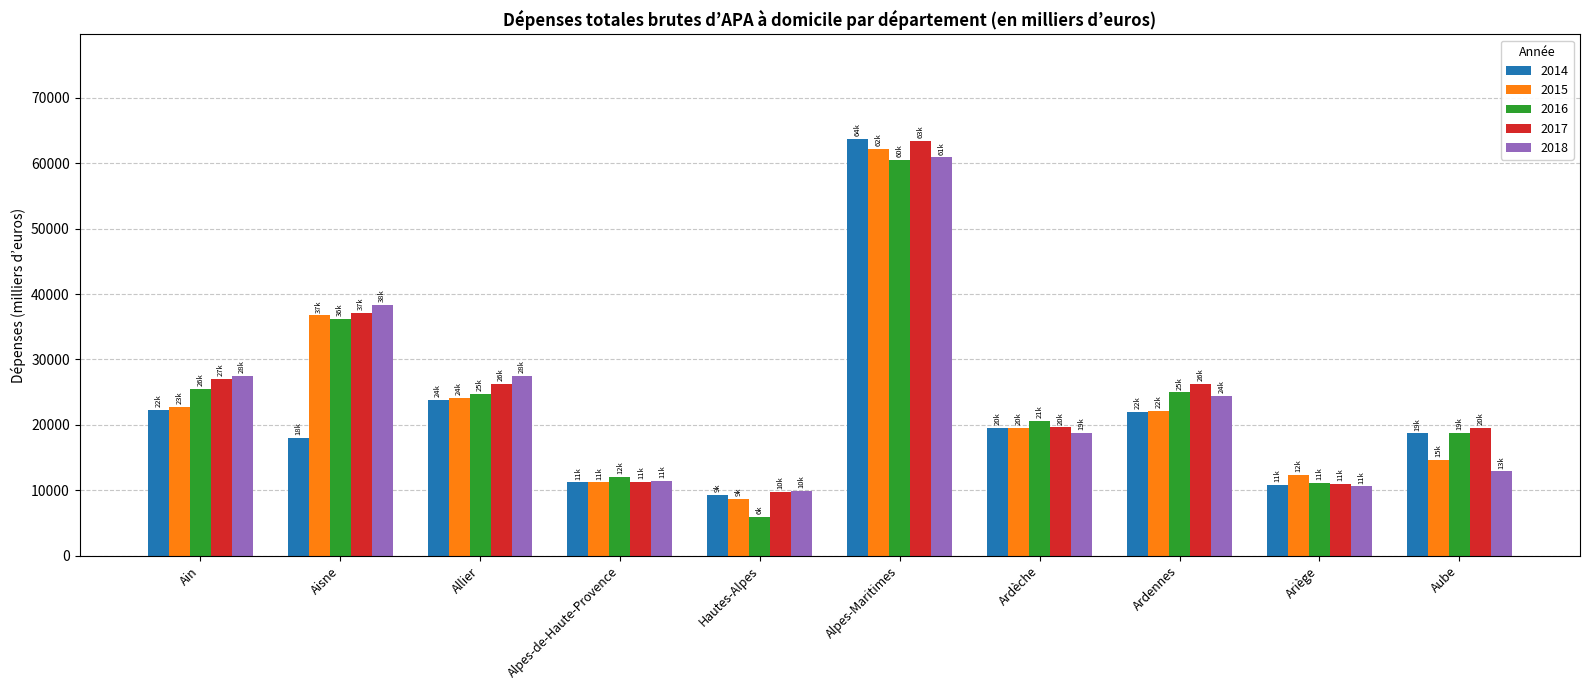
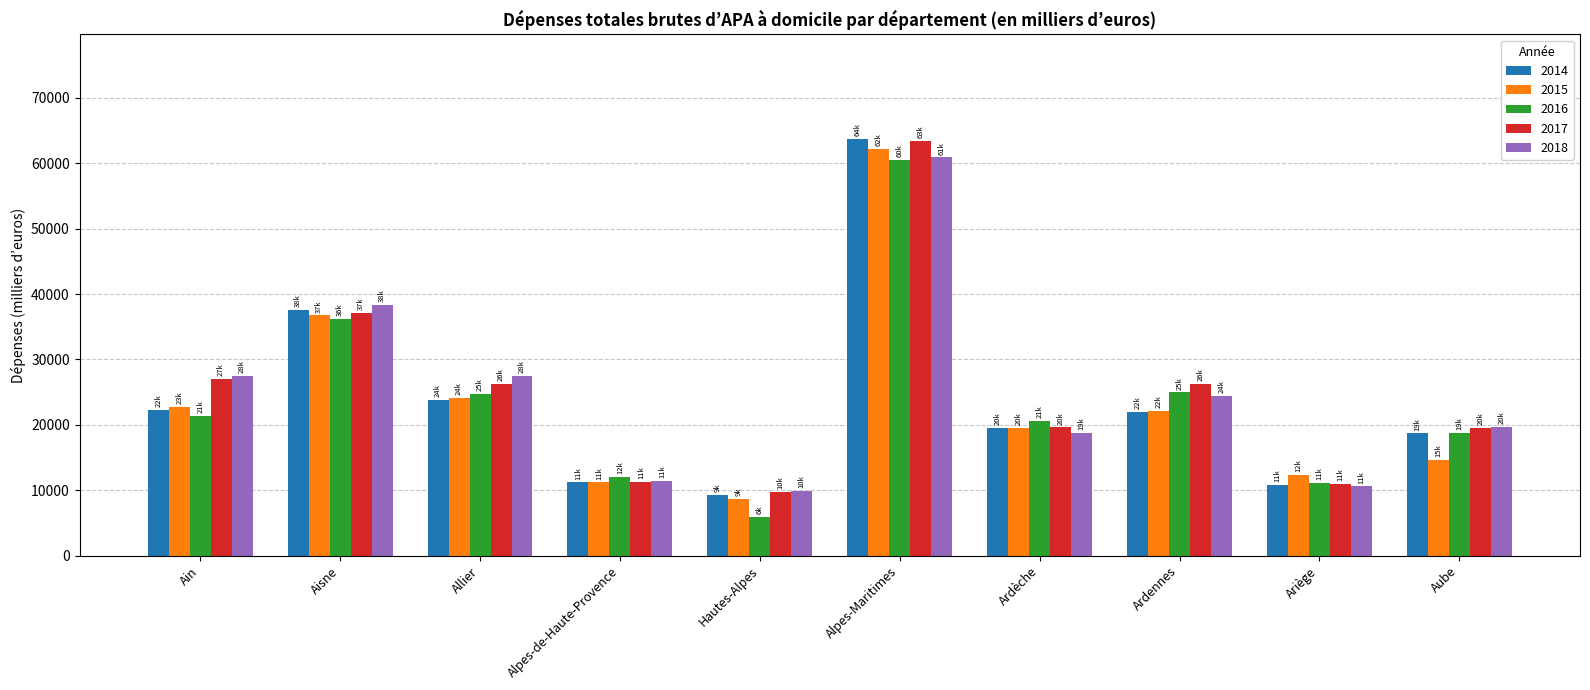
  {
    "2014": {
      "Ain": "22k",
-     "Aisne": "18k",
+     "Aisne": "38k",
      "Allier": "24k",
      "Alpes-de-Haute-Provence": "11k",
      "Hautes-Alpes": "9k",
      "Alpes-Maritimes": "64k",
      "Ardèche": "20k",
      "Ardennes": "22k",
      "Ariège": "11k",
      "Aube": "19k"
    },
    "2015": {
      "Ain": "23k",
      "Aisne": "37k",
      "Allier": "24k",
      "Alpes-de-Haute-Provence": "11k",
      "Hautes-Alpes": "9k",
      "Alpes-Maritimes": "62k",
      "Ardèche": "20k",
      "Ardennes": "22k",
      "Ariège": "12k",
      "Aube": "15k"
    },
    "2016": {
-     "Ain": "26k",
+     "Ain": "21k",
      "Aisne": "36k",
      "Allier": "25k",
      "Alpes-de-Haute-Provence": "12k",
      "Hautes-Alpes": "6k",
      "Alpes-Maritimes": "60k",
      "Ardèche": "21k",
      "Ardennes": "25k",
      "Ariège": "11k",
      "Aube": "19k"
    },
    "2017": {
      "Ain": "27k",
      "Aisne": "37k",
      "Allier": "26k",
      "Alpes-de-Haute-Provence": "11k",
      "Hautes-Alpes": "10k",
      "Alpes-Maritimes": "63k",
      "Ardèche": "20k",
      "Ardennes": "26k",
      "Ariège": "11k",
      "Aube": "20k"
    },
    "2018": {
      "Ain": "28k",
      "Aisne": "38k",
      "Allier": "28k",
      "Alpes-de-Haute-Provence": "11k",
      "Hautes-Alpes": "10k",
      "Alpes-Maritimes": "61k",
      "Ardèche": "19k",
      "Ardennes": "24k",
      "Ariège": "11k",
-     "Aube": "13k"
+     "Aube": "20k"
    }
  }
